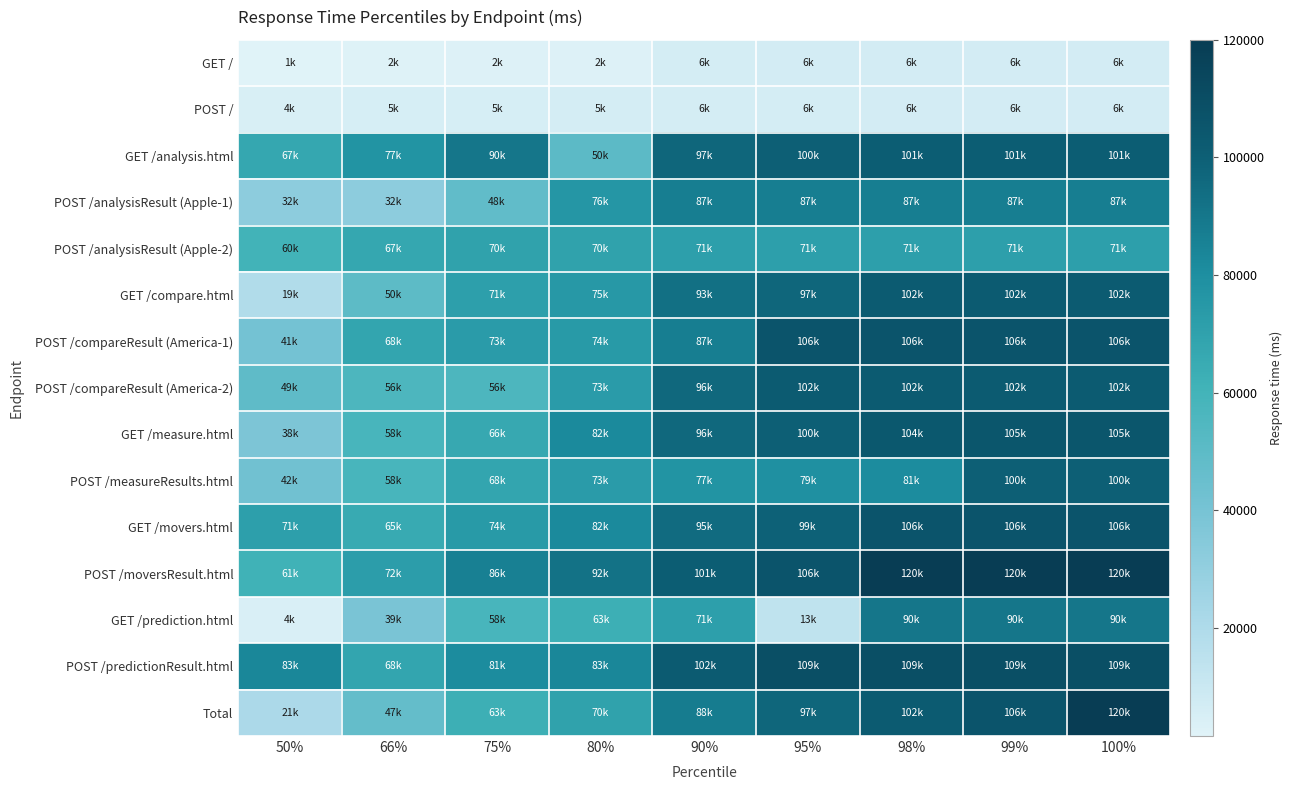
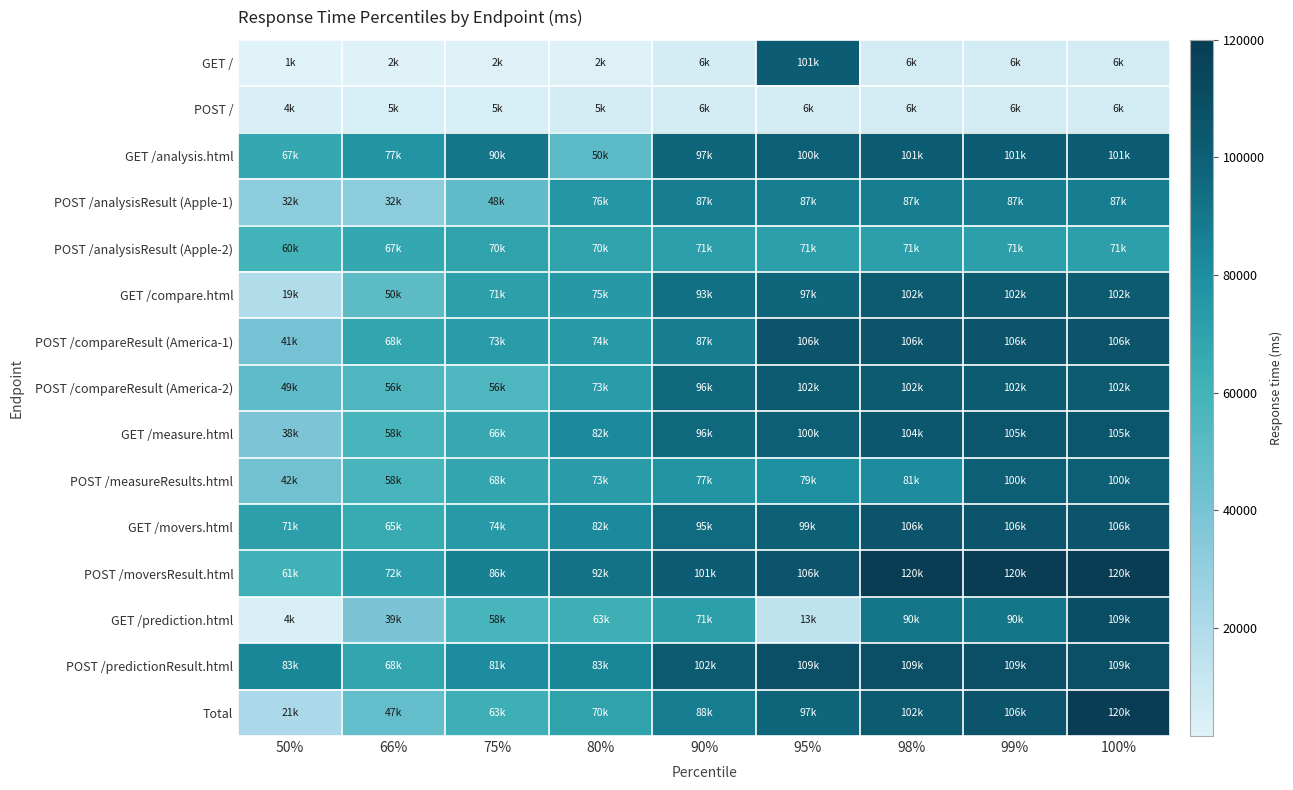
  {
    "GET /": {
      "50%": "1k",
      "66%": "2k",
      "75%": "2k",
      "80%": "2k",
      "90%": "6k",
-     "95%": "6k",
+     "95%": "101k",
      "98%": "6k",
      "99%": "6k",
      "100%": "6k"
    },
    "POST /": {
      "50%": "4k",
      "66%": "5k",
      "75%": "5k",
      "80%": "5k",
      "90%": "6k",
      "95%": "6k",
      "98%": "6k",
      "99%": "6k",
      "100%": "6k"
    },
    "GET /analysis.html": {
      "50%": "67k",
      "66%": "77k",
      "75%": "90k",
      "80%": "50k",
      "90%": "97k",
      "95%": "100k",
      "98%": "101k",
      "99%": "101k",
      "100%": "101k"
    },
    "POST /analysisResult (Apple-1)": {
      "50%": "32k",
      "66%": "32k",
      "75%": "48k",
      "80%": "76k",
      "90%": "87k",
      "95%": "87k",
      "98%": "87k",
      "99%": "87k",
      "100%": "87k"
    },
    "POST /analysisResult (Apple-2)": {
      "50%": "60k",
      "66%": "67k",
      "75%": "70k",
      "80%": "70k",
      "90%": "71k",
      "95%": "71k",
      "98%": "71k",
      "99%": "71k",
      "100%": "71k"
    },
    "GET /compare.html": {
      "50%": "19k",
      "66%": "50k",
      "75%": "71k",
      "80%": "75k",
      "90%": "93k",
      "95%": "97k",
      "98%": "102k",
      "99%": "102k",
      "100%": "102k"
    },
    "POST /compareResult (America-1)": {
      "50%": "41k",
      "66%": "68k",
      "75%": "73k",
      "80%": "74k",
      "90%": "87k",
      "95%": "106k",
      "98%": "106k",
      "99%": "106k",
      "100%": "106k"
    },
    "POST /compareResult (America-2)": {
      "50%": "49k",
      "66%": "56k",
      "75%": "56k",
      "80%": "73k",
      "90%": "96k",
      "95%": "102k",
      "98%": "102k",
      "99%": "102k",
      "100%": "102k"
    },
    "GET /measure.html": {
      "50%": "38k",
      "66%": "58k",
      "75%": "66k",
      "80%": "82k",
      "90%": "96k",
      "95%": "100k",
      "98%": "104k",
      "99%": "105k",
      "100%": "105k"
    },
    "POST /measureResults.html": {
      "50%": "42k",
      "66%": "58k",
      "75%": "68k",
      "80%": "73k",
      "90%": "77k",
      "95%": "79k",
      "98%": "81k",
      "99%": "100k",
      "100%": "100k"
    },
    "GET /movers.html": {
      "50%": "71k",
      "66%": "65k",
      "75%": "74k",
      "80%": "82k",
      "90%": "95k",
      "95%": "99k",
      "98%": "106k",
      "99%": "106k",
      "100%": "106k"
    },
    "POST /moversResult.html": {
      "50%": "61k",
      "66%": "72k",
      "75%": "86k",
      "80%": "92k",
      "90%": "101k",
      "95%": "106k",
      "98%": "120k",
      "99%": "120k",
      "100%": "120k"
    },
    "GET /prediction.html": {
      "50%": "4k",
      "66%": "39k",
      "75%": "58k",
      "80%": "63k",
      "90%": "71k",
      "95%": "13k",
      "98%": "90k",
      "99%": "90k",
-     "100%": "90k"
+     "100%": "109k"
    },
    "POST /predictionResult.html": {
      "50%": "83k",
      "66%": "68k",
      "75%": "81k",
      "80%": "83k",
      "90%": "102k",
      "95%": "109k",
      "98%": "109k",
      "99%": "109k",
      "100%": "109k"
    },
    "Total": {
      "50%": "21k",
      "66%": "47k",
      "75%": "63k",
      "80%": "70k",
      "90%": "88k",
      "95%": "97k",
      "98%": "102k",
      "99%": "106k",
      "100%": "120k"
    }
  }
